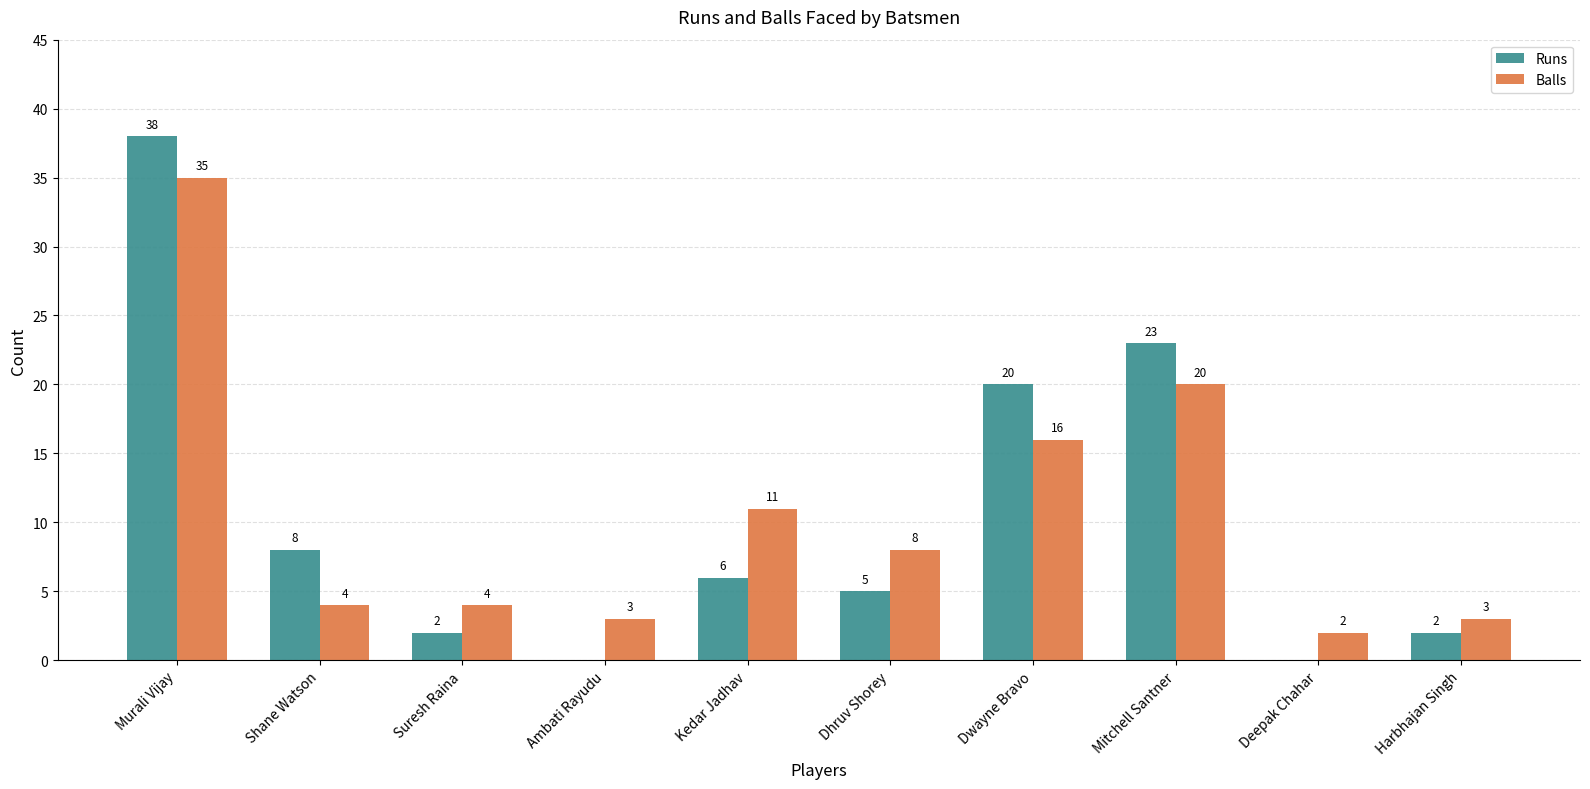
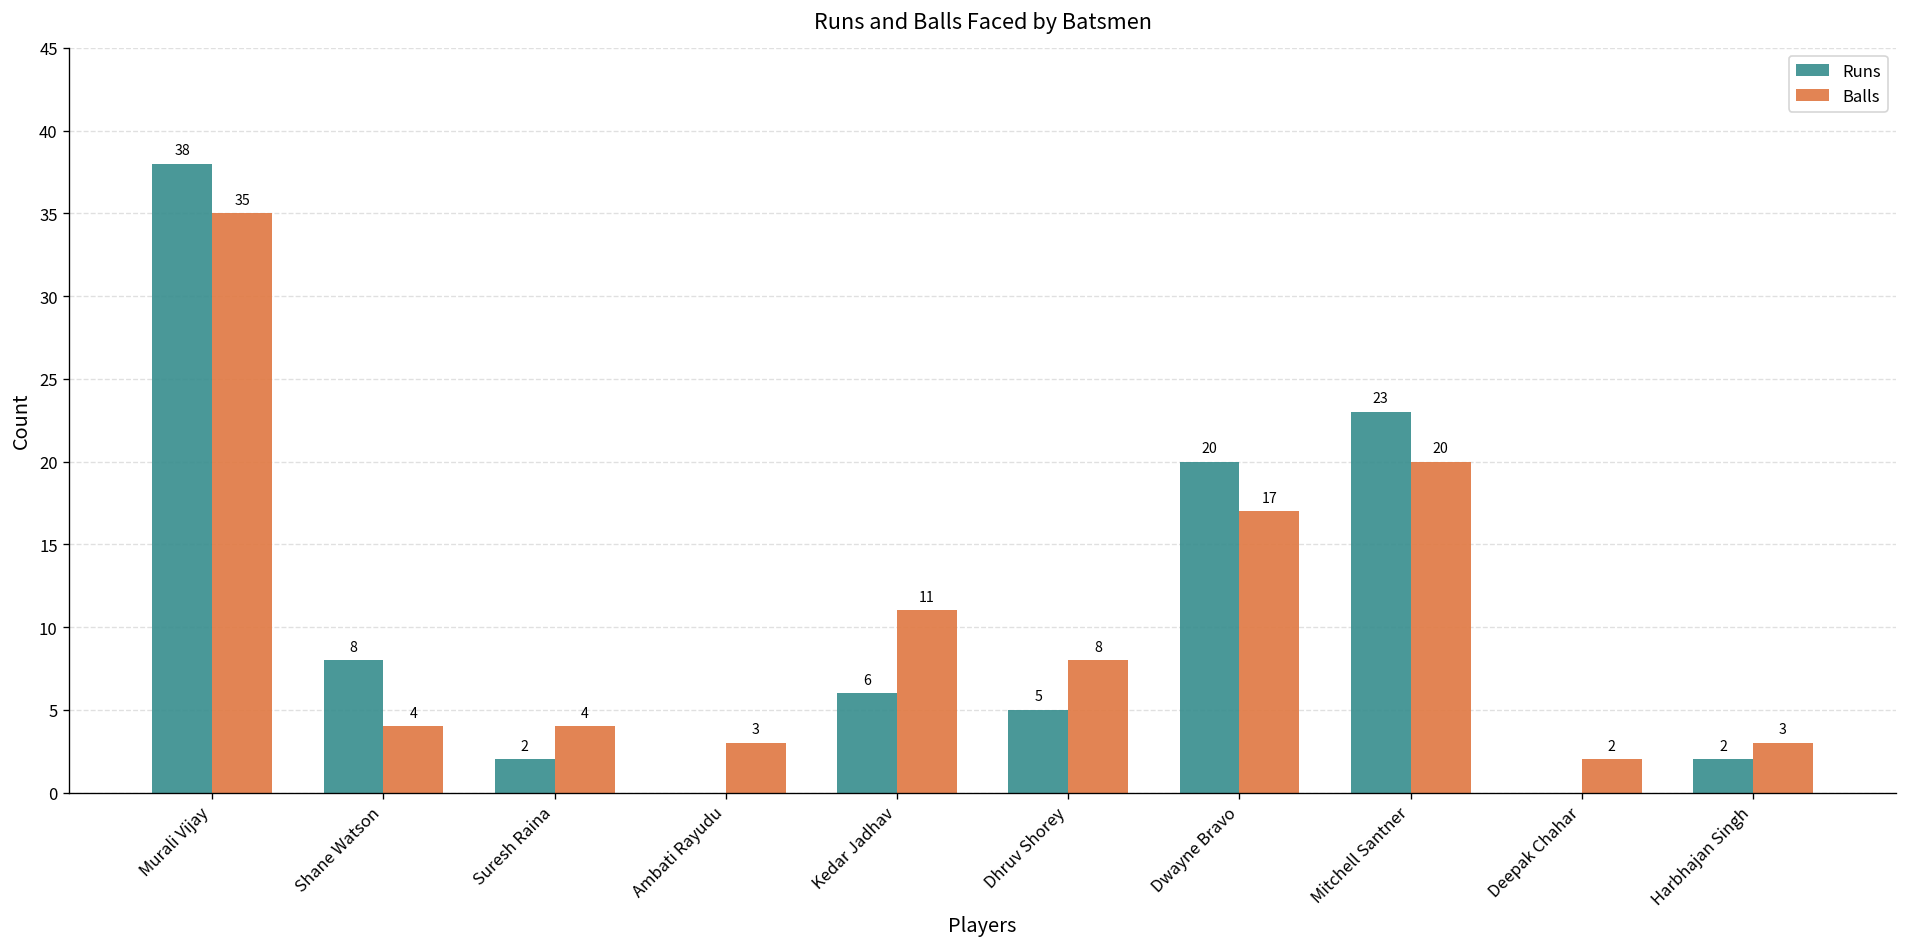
  {
    "Runs": {
      "Murali Vijay": 38,
      "Shane Watson": 8,
      "Suresh Raina": 2,
      "Kedar Jadhav": 6,
      "Dhruv Shorey": 5,
      "Dwayne Bravo": 20,
      "Mitchell Santner": 23,
      "Harbhajan Singh": 2
    },
    "Balls": {
      "Murali Vijay": 35,
      "Shane Watson": 4,
      "Suresh Raina": 4,
      "Ambati Rayudu": 3,
      "Kedar Jadhav": 11,
      "Dhruv Shorey": 8,
-     "Dwayne Bravo": 16,
+     "Dwayne Bravo": 17,
      "Mitchell Santner": 20,
      "Deepak Chahar": 2,
      "Harbhajan Singh": 3
    }
  }
